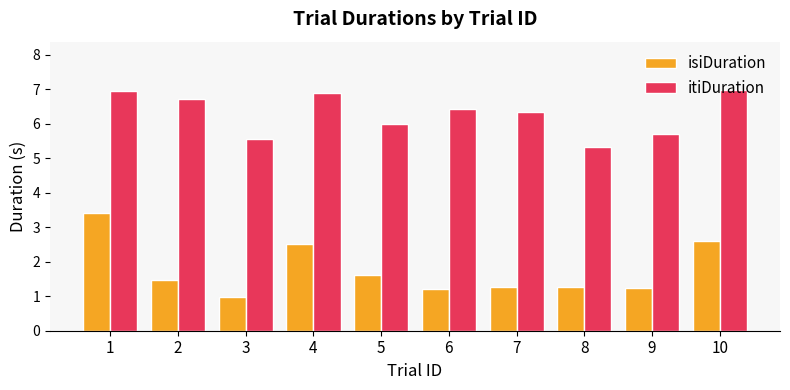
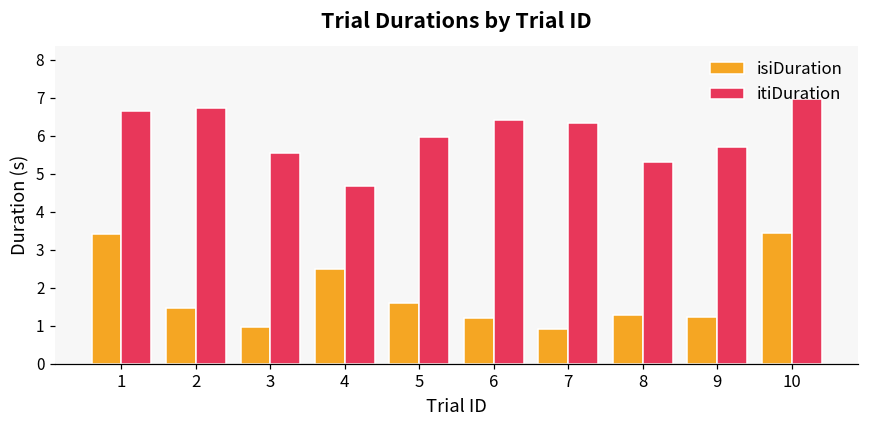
  {
    "isiDuration": {
      "1": 3.4,
      "2": 1.5,
      "3": 1.0,
      "4": 2.5,
      "5": 1.6,
      "6": 1.2,
-     "7": 1.3,
+     "7": 0.9,
      "8": 1.3,
      "9": 1.2,
-     "10": 2.6
+     "10": 3.4
    },
    "itiDuration": {
-     "1": 6.9,
+     "1": 6.7,
      "2": 6.7,
      "3": 5.6,
-     "4": 6.9,
+     "4": 4.7,
      "5": 6.0,
      "6": 6.4,
      "7": 6.3,
      "8": 5.3,
      "9": 5.7,
      "10": 7.0
    }
  }
